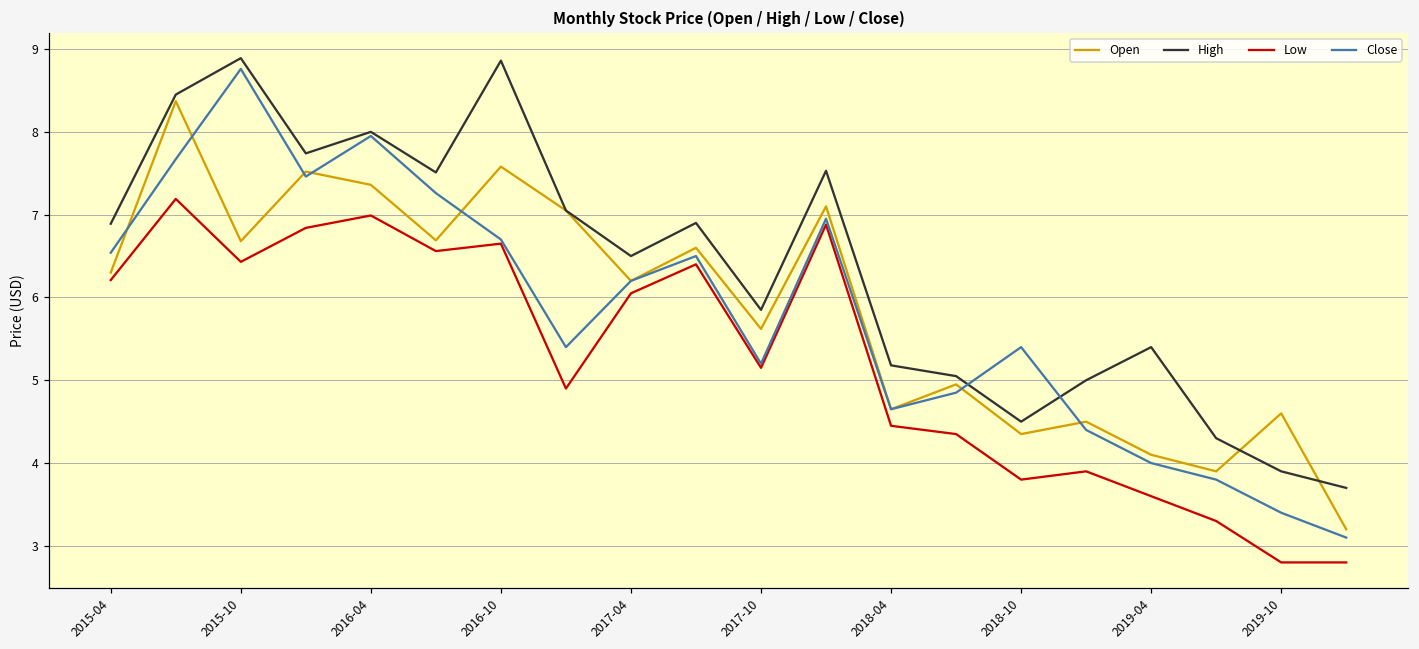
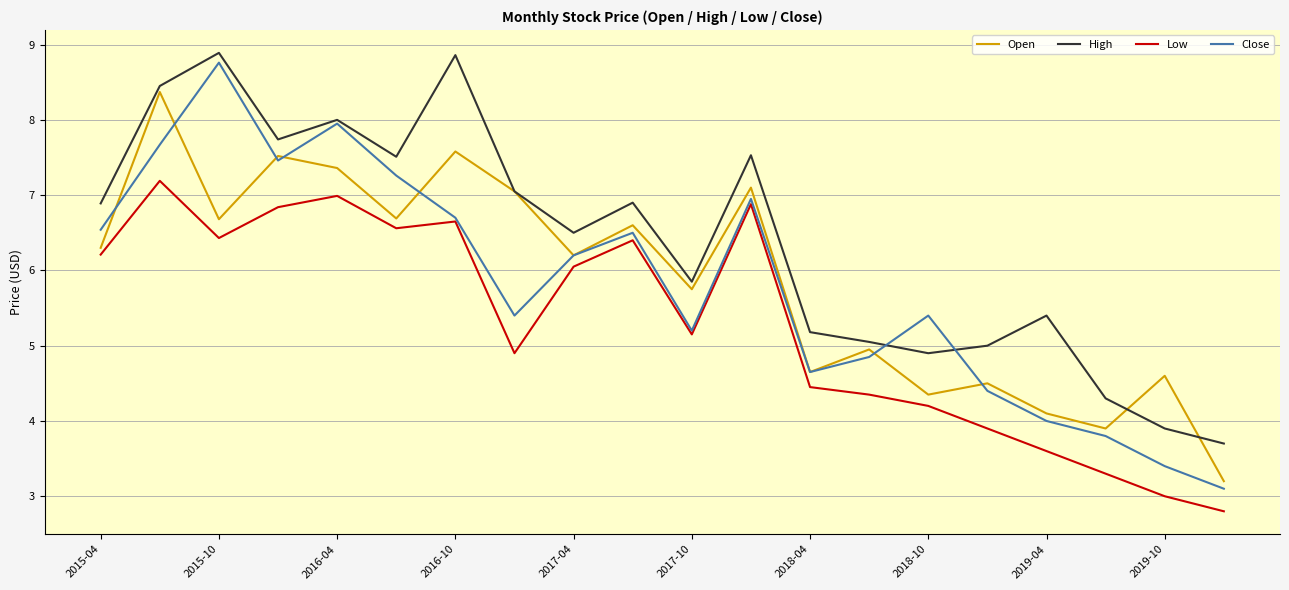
  {
    "Open": {
      "2015-04": 6.3,
      "2015-10": 6.7,
      "2016-04": 7.4,
      "2016-10": 7.6,
-     "2017-10": 5.6,
+     "2017-10": 5.8,
      "2018-10": 4.4,
      "2019-04": 4.1,
      "2019-10": 4.6
    },
    "High": {
      "2015-04": 6.9,
      "2015-10": 8.9,
      "2016-04": 8.0,
      "2016-10": 8.9,
      "2017-04": 6.5,
      "2017-10": 5.9,
      "2018-04": 5.2,
-     "2018-10": 4.5,
+     "2018-10": 4.9,
      "2019-04": 5.4,
      "2019-10": 3.9
    },
    "Low": {
      "2015-04": 6.2,
      "2015-10": 6.4,
      "2016-04": 7.0,
      "2016-10": 6.7,
      "2017-04": 6.1,
      "2017-10": 5.2,
      "2018-04": 4.5,
-     "2018-10": 3.8,
+     "2018-10": 4.2,
      "2019-04": 3.6,
-     "2019-10": 2.8
+     "2019-10": 3.0
    },
    "Close": {
      "2015-04": 6.5,
      "2015-10": 8.8,
      "2016-04": 8.0,
      "2016-10": 6.7,
      "2017-10": 5.2,
      "2018-10": 5.4,
      "2019-04": 4.0,
      "2019-10": 3.4
    }
  }
